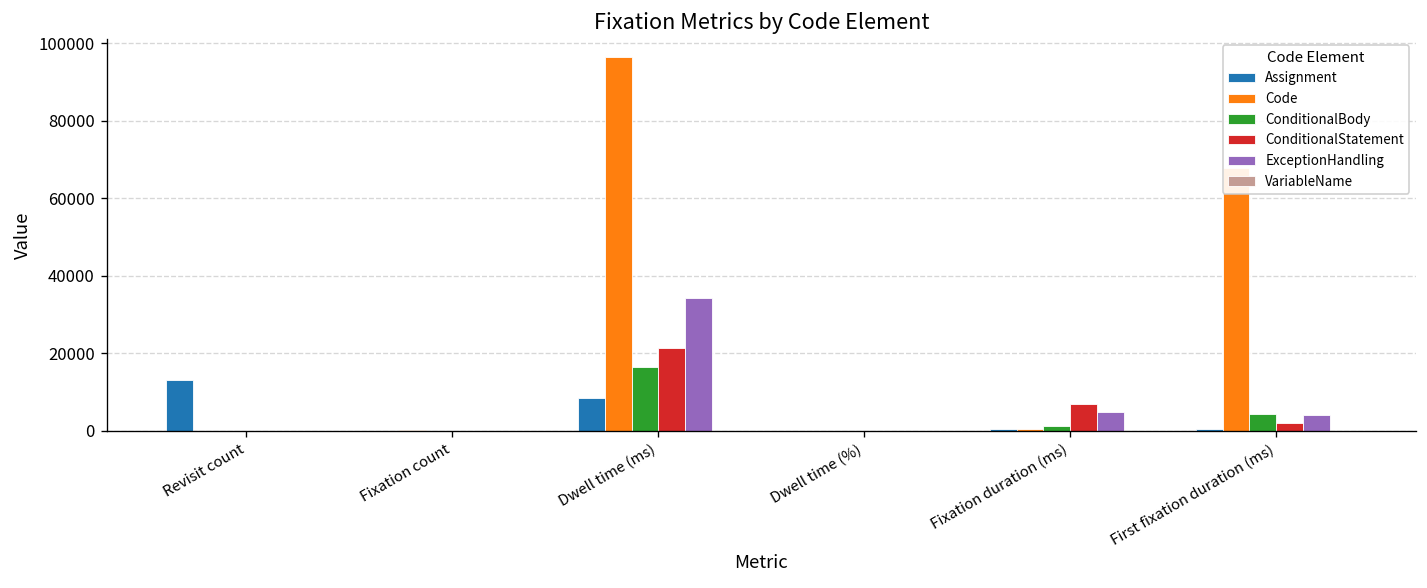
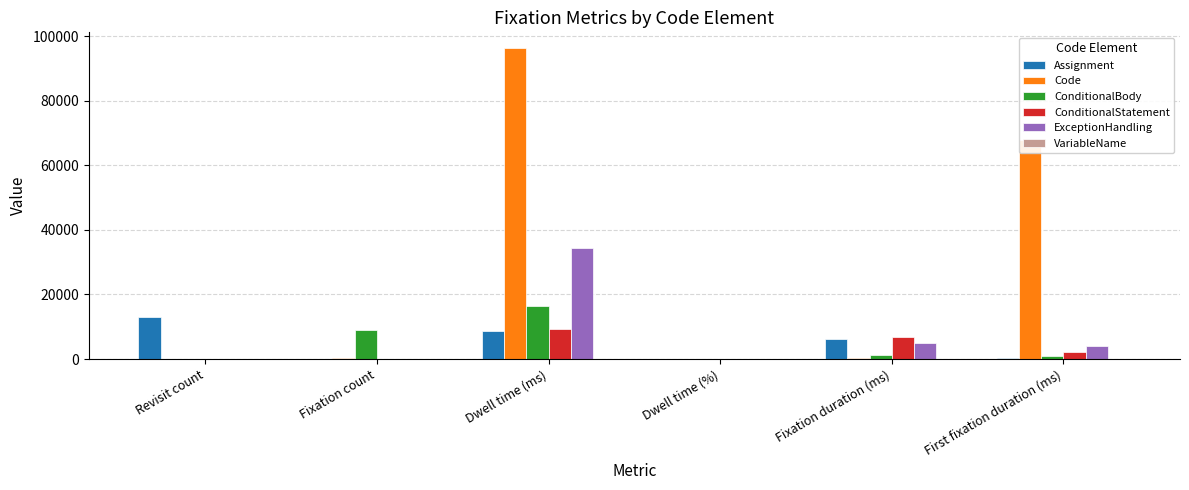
  {
    "Assignment": {
      "Revisit count": 13000,
      "Dwell time (ms)": 9000,
-     "Fixation duration (ms)": 0
+     "Fixation duration (ms)": 6000
    },
    "Code": {
      "Dwell time (ms)": 96000
    },
    "ConditionalBody": {
-     "Fixation count": 0,
+     "Fixation count": 9000,
      "Dwell time (ms)": 17000,
      "Fixation duration (ms)": 1000,
-     "First fixation duration (ms)": 4000
+     "First fixation duration (ms)": 1000
    },
    "ConditionalStatement": {
-     "Dwell time (ms)": 21000,
+     "Dwell time (ms)": 9000,
      "Fixation duration (ms)": 7000,
      "First fixation duration (ms)": 2000
    },
    "ExceptionHandling": {
      "Dwell time (ms)": 34000,
      "Fixation duration (ms)": 5000,
      "First fixation duration (ms)": 4000
    },
    "VariableName": {
      "Revisit count": 0,
      "Fixation count": 0,
      "Dwell time (ms)": 0,
      "Dwell time (%)": 0,
      "Fixation duration (ms)": 0,
      "First fixation duration (ms)": 0
    }
  }
